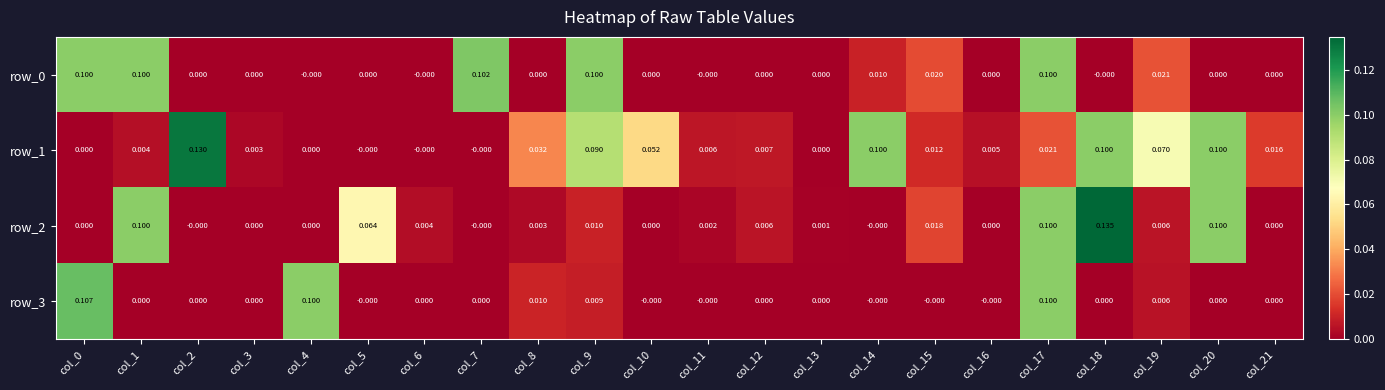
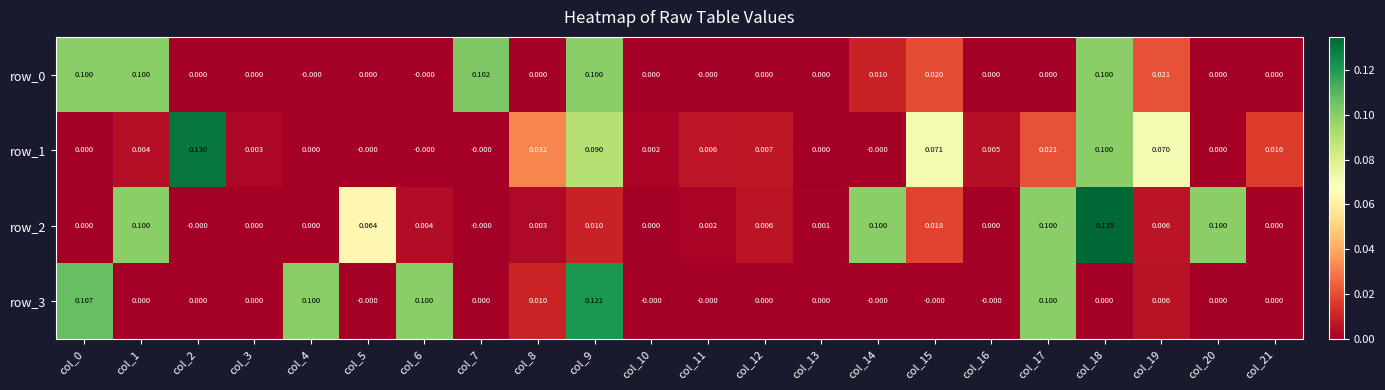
  {
    "row_0": {
      "col_0": 0.100,
      "col_1": 0.100,
      "col_2": 0.000,
      "col_3": 0.000,
      "col_4": -0.000,
      "col_5": 0.000,
      "col_6": -0.000,
      "col_7": 0.102,
      "col_8": 0.000,
      "col_9": 0.100,
      "col_10": 0.000,
      "col_11": -0.000,
      "col_12": 0.000,
      "col_13": 0.000,
      "col_14": 0.010,
      "col_15": 0.020,
      "col_16": 0.000,
-     "col_17": 0.100,
-     "col_18": -0.000,
+     "col_17": 0.000,
+     "col_18": 0.100,
      "col_19": 0.021,
      "col_20": 0.000,
      "col_21": 0.000
    },
    "row_1": {
      "col_0": 0.000,
      "col_1": 0.004,
      "col_2": 0.130,
      "col_3": 0.003,
      "col_4": 0.000,
      "col_5": -0.000,
      "col_6": -0.000,
      "col_7": -0.000,
      "col_8": 0.032,
      "col_9": 0.090,
-     "col_10": 0.052,
+     "col_10": 0.002,
      "col_11": 0.006,
      "col_12": 0.007,
      "col_13": 0.000,
-     "col_14": 0.100,
-     "col_15": 0.012,
+     "col_14": -0.000,
+     "col_15": 0.071,
      "col_16": 0.005,
      "col_17": 0.021,
      "col_18": 0.100,
      "col_19": 0.070,
-     "col_20": 0.100,
+     "col_20": 0.000,
      "col_21": 0.016
    },
    "row_2": {
      "col_0": 0.000,
      "col_1": 0.100,
      "col_2": -0.000,
      "col_3": 0.000,
      "col_4": 0.000,
      "col_5": 0.064,
      "col_6": 0.004,
      "col_7": -0.000,
      "col_8": 0.003,
      "col_9": 0.010,
      "col_10": 0.000,
      "col_11": 0.002,
      "col_12": 0.006,
      "col_13": 0.001,
-     "col_14": -0.000,
+     "col_14": 0.100,
      "col_15": 0.018,
      "col_16": 0.000,
      "col_17": 0.100,
      "col_18": 0.135,
      "col_19": 0.006,
      "col_20": 0.100,
      "col_21": 0.000
    },
    "row_3": {
      "col_0": 0.107,
      "col_1": 0.000,
      "col_2": 0.000,
      "col_3": 0.000,
      "col_4": 0.100,
      "col_5": -0.000,
-     "col_6": 0.000,
+     "col_6": 0.100,
      "col_7": 0.000,
      "col_8": 0.010,
-     "col_9": 0.009,
+     "col_9": 0.121,
      "col_10": -0.000,
      "col_11": -0.000,
      "col_12": 0.000,
      "col_13": 0.000,
      "col_14": -0.000,
      "col_15": -0.000,
      "col_16": -0.000,
      "col_17": 0.100,
      "col_18": 0.000,
      "col_19": 0.006,
      "col_20": 0.000,
      "col_21": 0.000
    }
  }
